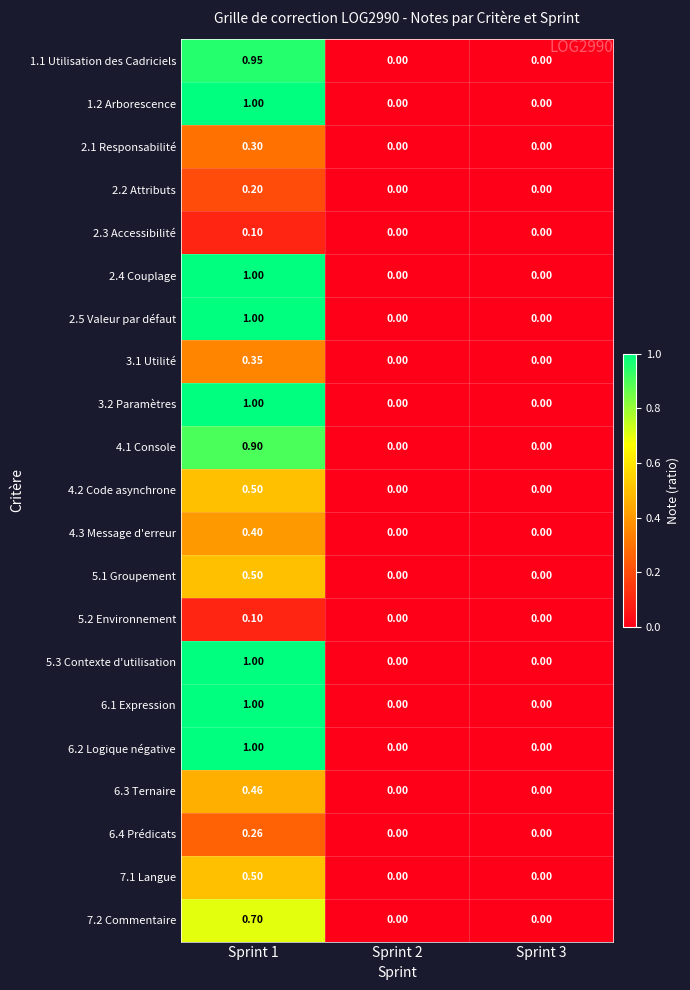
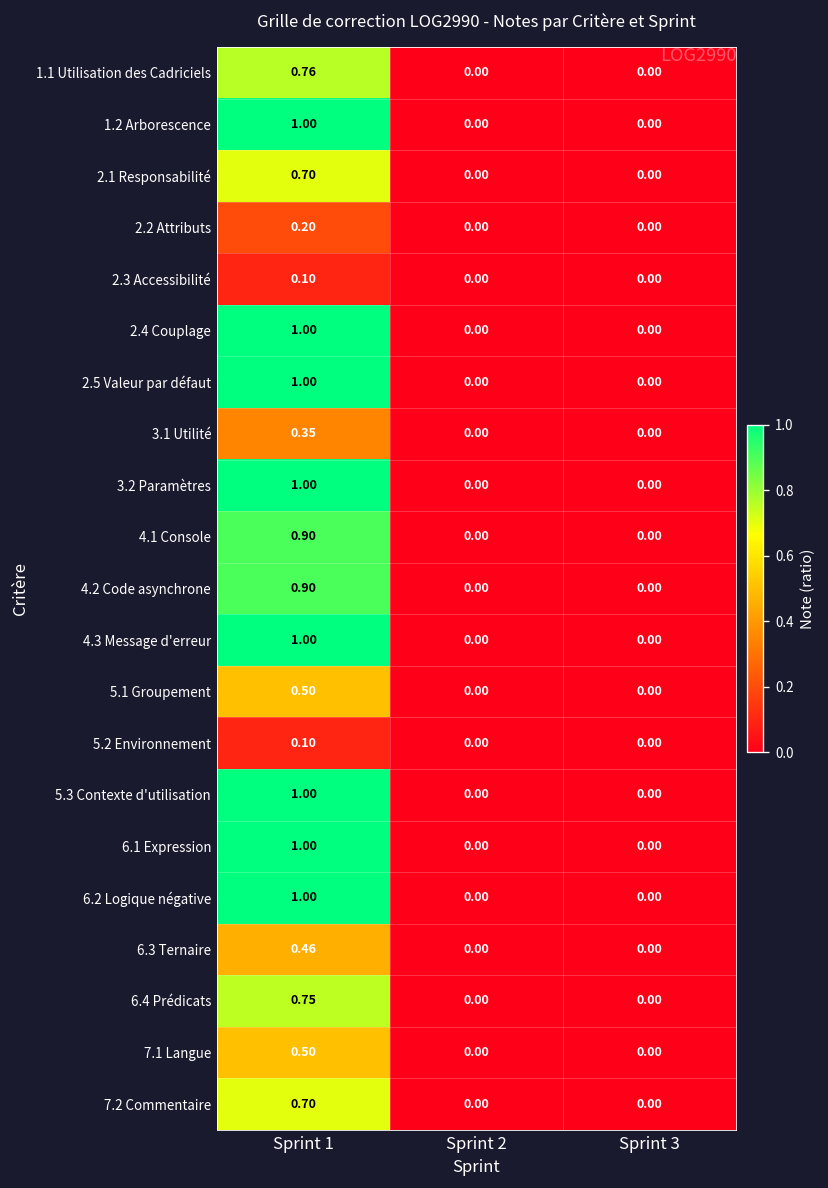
  {
    "1.1 Utilisation des Cadriciels": {
-     "Sprint 1": 0.95,
+     "Sprint 1": 0.76,
      "Sprint 2": 0.00
    },
    "1.2 Arborescence": {
      "Sprint 1": 1.00,
      "Sprint 2": 0.00,
      "Sprint 3": 0.00
    },
    "2.1 Responsabilité": {
-     "Sprint 1": 0.30,
+     "Sprint 1": 0.70,
      "Sprint 2": 0.00,
      "Sprint 3": 0.00
    },
    "2.2 Attributs": {
      "Sprint 1": 0.20,
      "Sprint 2": 0.00,
      "Sprint 3": 0.00
    },
    "2.3 Accessibilité": {
      "Sprint 1": 0.10,
      "Sprint 2": 0.00,
      "Sprint 3": 0.00
    },
    "2.4 Couplage": {
      "Sprint 1": 1.00,
      "Sprint 2": 0.00,
      "Sprint 3": 0.00
    },
    "2.5 Valeur par défaut": {
      "Sprint 1": 1.00,
      "Sprint 2": 0.00,
      "Sprint 3": 0.00
    },
    "3.1 Utilité": {
      "Sprint 1": 0.35,
      "Sprint 2": 0.00,
      "Sprint 3": 0.00
    },
    "3.2 Paramètres": {
      "Sprint 1": 1.00,
      "Sprint 2": 0.00,
      "Sprint 3": 0.00
    },
    "4.1 Console": {
      "Sprint 1": 0.90,
      "Sprint 2": 0.00,
      "Sprint 3": 0.00
    },
    "4.2 Code asynchrone": {
-     "Sprint 1": 0.50,
+     "Sprint 1": 0.90,
      "Sprint 2": 0.00,
      "Sprint 3": 0.00
    },
    "4.3 Message d'erreur": {
-     "Sprint 1": 0.40,
+     "Sprint 1": 1.00,
      "Sprint 2": 0.00,
      "Sprint 3": 0.00
    },
    "5.1 Groupement": {
      "Sprint 1": 0.50,
      "Sprint 2": 0.00,
      "Sprint 3": 0.00
    },
    "5.2 Environnement": {
      "Sprint 1": 0.10,
      "Sprint 2": 0.00,
      "Sprint 3": 0.00
    },
    "5.3 Contexte d'utilisation": {
      "Sprint 1": 1.00,
      "Sprint 2": 0.00,
      "Sprint 3": 0.00
    },
    "6.1 Expression": {
      "Sprint 1": 1.00,
      "Sprint 2": 0.00,
      "Sprint 3": 0.00
    },
    "6.2 Logique négative": {
      "Sprint 1": 1.00,
      "Sprint 2": 0.00,
      "Sprint 3": 0.00
    },
    "6.3 Ternaire": {
      "Sprint 1": 0.46,
      "Sprint 2": 0.00,
      "Sprint 3": 0.00
    },
    "6.4 Prédicats": {
-     "Sprint 1": 0.26,
+     "Sprint 1": 0.75,
      "Sprint 2": 0.00,
      "Sprint 3": 0.00
    },
    "7.1 Langue": {
      "Sprint 1": 0.50,
      "Sprint 2": 0.00,
      "Sprint 3": 0.00
    },
    "7.2 Commentaire": {
      "Sprint 1": 0.70,
      "Sprint 2": 0.00,
      "Sprint 3": 0.00
    }
  }
